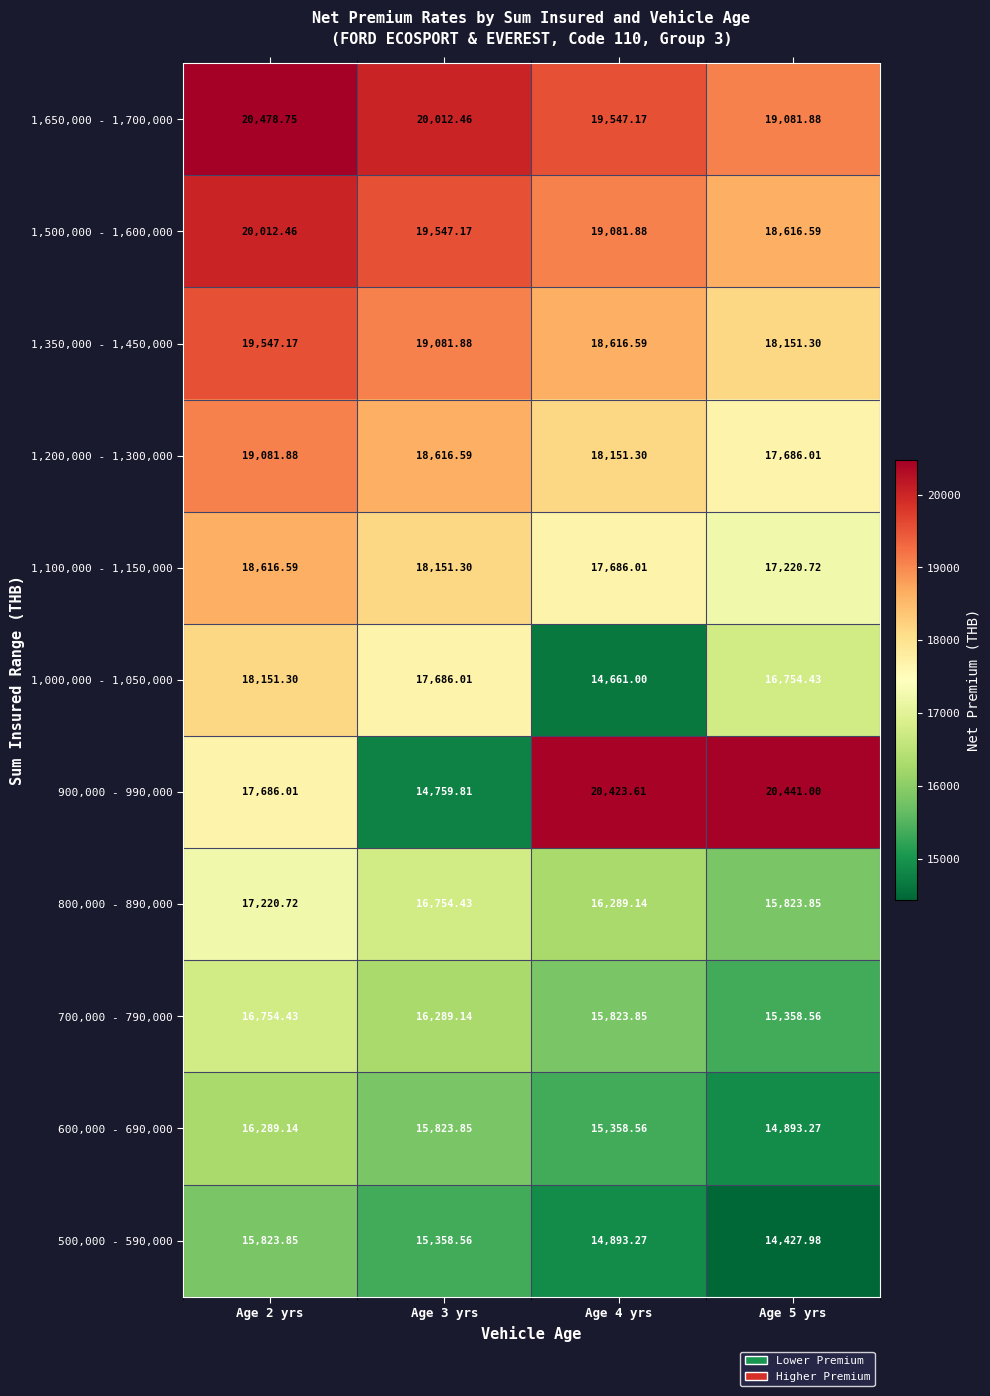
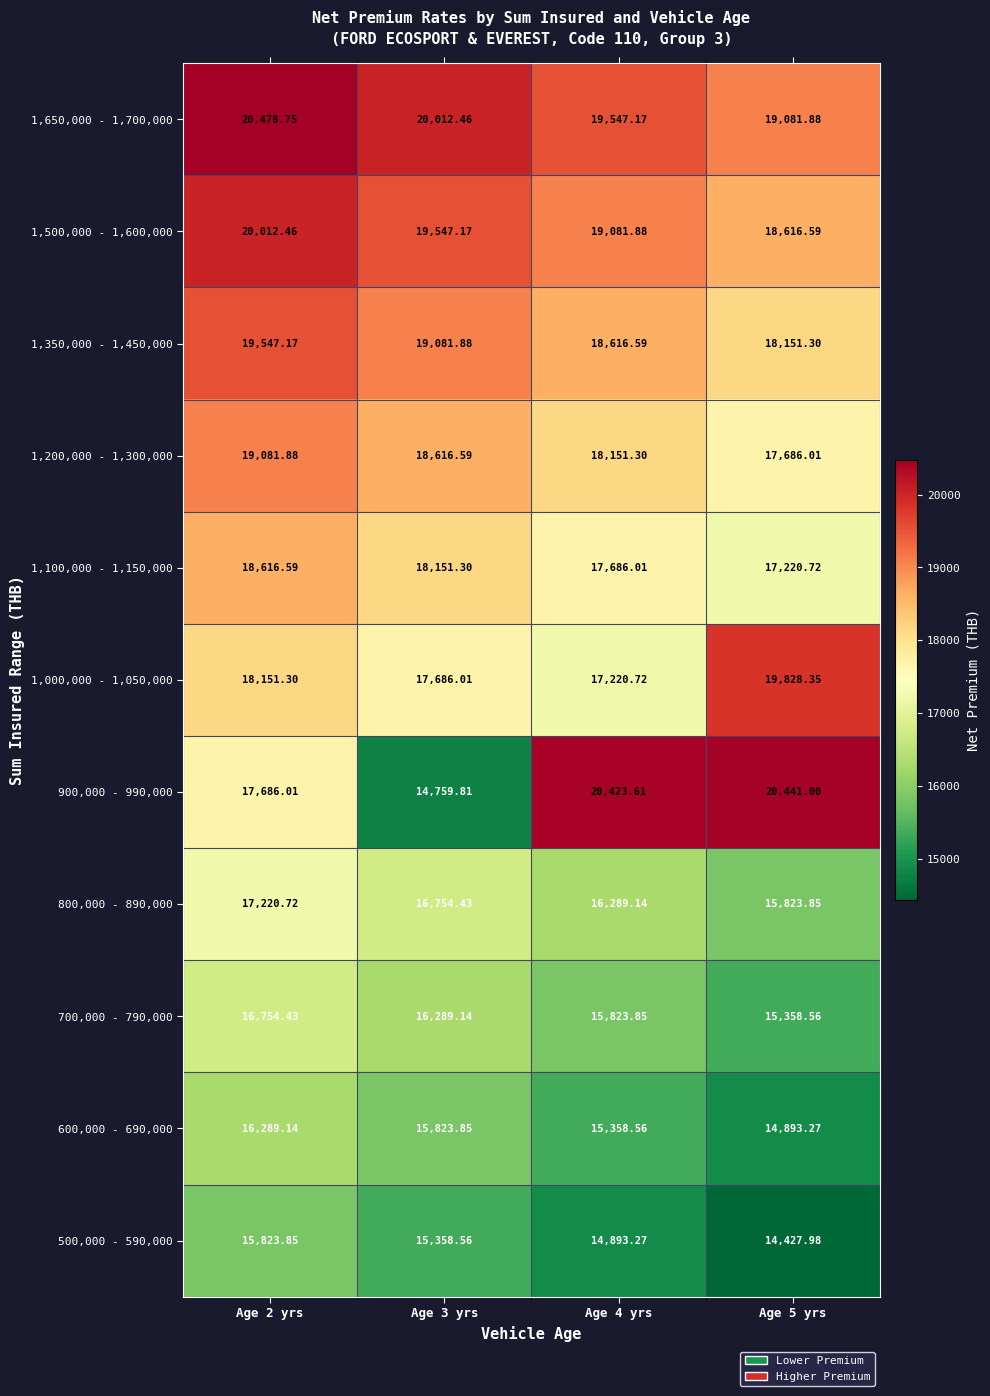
  {
    "1,650,000 - 1,700,000": {
      "Age 2 yrs": "20,478.75",
      "Age 3 yrs": "20,012.46",
      "Age 4 yrs": "19,547.17",
      "Age 5 yrs": "19,081.88"
    },
    "1,500,000 - 1,600,000": {
      "Age 2 yrs": "20,012.46",
      "Age 3 yrs": "19,547.17",
      "Age 4 yrs": "19,081.88",
      "Age 5 yrs": "18,616.59"
    },
    "1,350,000 - 1,450,000": {
      "Age 2 yrs": "19,547.17",
      "Age 3 yrs": "19,081.88",
      "Age 4 yrs": "18,616.59",
      "Age 5 yrs": "18,151.30"
    },
    "1,200,000 - 1,300,000": {
      "Age 2 yrs": "19,081.88",
      "Age 3 yrs": "18,616.59",
      "Age 4 yrs": "18,151.30",
      "Age 5 yrs": "17,686.01"
    },
    "1,100,000 - 1,150,000": {
      "Age 2 yrs": "18,616.59",
      "Age 3 yrs": "18,151.30",
      "Age 4 yrs": "17,686.01",
      "Age 5 yrs": "17,220.72"
    },
    "1,000,000 - 1,050,000": {
      "Age 2 yrs": "18,151.30",
      "Age 3 yrs": "17,686.01",
-     "Age 4 yrs": "14,661.00",
-     "Age 5 yrs": "16,754.43"
+     "Age 4 yrs": "17,220.72",
+     "Age 5 yrs": "19,828.35"
    },
    "900,000 - 990,000": {
      "Age 2 yrs": "17,686.01",
      "Age 3 yrs": "14,759.81",
      "Age 4 yrs": "20,423.61",
      "Age 5 yrs": "20,441.00"
    },
    "800,000 - 890,000": {
      "Age 2 yrs": "17,220.72",
      "Age 3 yrs": "16,754.43",
      "Age 4 yrs": "16,289.14",
      "Age 5 yrs": "15,823.85"
    },
    "700,000 - 790,000": {
      "Age 2 yrs": "16,754.43",
      "Age 3 yrs": "16,289.14",
      "Age 4 yrs": "15,823.85",
      "Age 5 yrs": "15,358.56"
    },
    "600,000 - 690,000": {
      "Age 2 yrs": "16,289.14",
      "Age 3 yrs": "15,823.85",
      "Age 4 yrs": "15,358.56",
      "Age 5 yrs": "14,893.27"
    },
    "500,000 - 590,000": {
      "Age 2 yrs": "15,823.85",
      "Age 3 yrs": "15,358.56",
      "Age 4 yrs": "14,893.27",
      "Age 5 yrs": "14,427.98"
    }
  }
